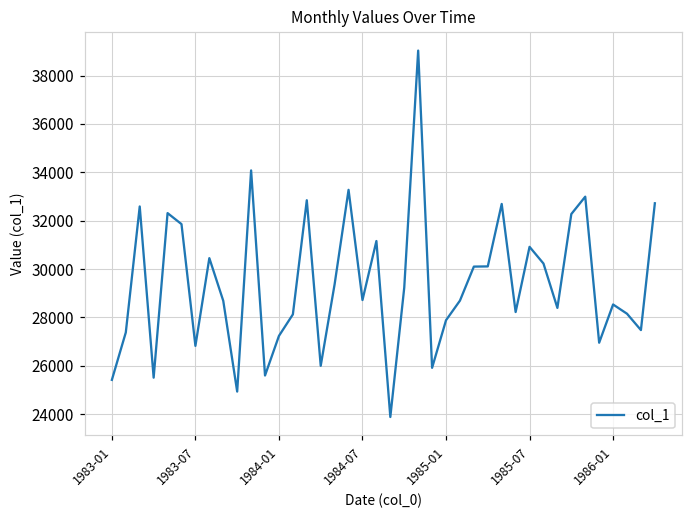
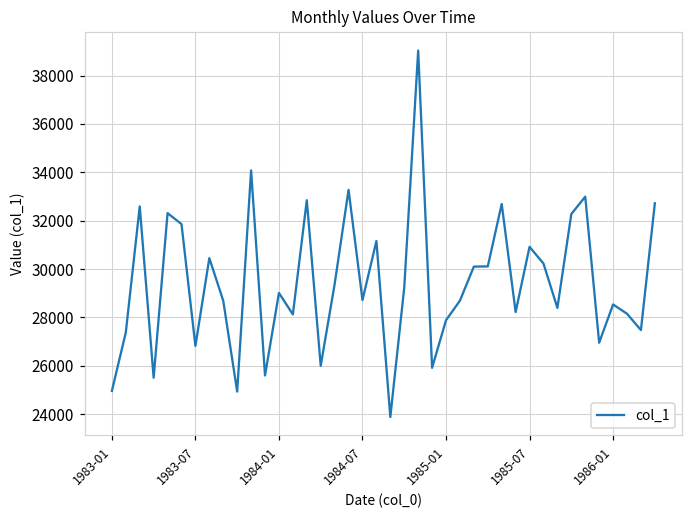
  {
-   "1983-01": 25400,
+   "1983-01": 25000,
    "1983-07": 26800,
-   "1984-01": 27200,
+   "1984-01": 29000,
    "1984-07": 28700,
    "1985-01": 27900,
    "1985-07": 30900,
    "1986-01": 28500
  }
